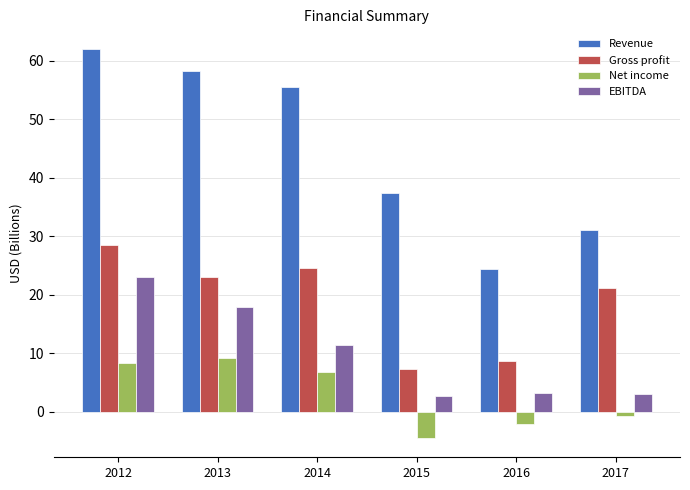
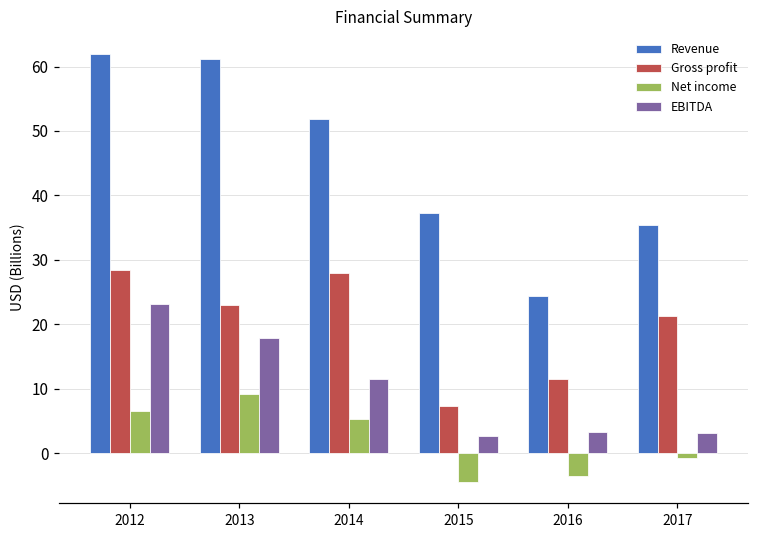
  {
    "Revenue": {
      "2012": 62,
-     "2013": 58,
-     "2014": 56,
+     "2013": 61,
+     "2014": 52,
      "2015": 37,
      "2016": 24,
-     "2017": 31
+     "2017": 35
    },
    "Gross profit": {
      "2012": 28,
      "2013": 23,
-     "2014": 25,
+     "2014": 28,
      "2015": 7,
-     "2016": 9,
+     "2016": 11,
      "2017": 21
    },
    "Net income": {
-     "2012": 8,
+     "2012": 7,
      "2013": 9,
-     "2014": 7,
+     "2014": 5,
      "2015": -4,
-     "2016": -2,
+     "2016": -4,
      "2017": -1
    },
    "EBITDA": {
      "2012": 23,
      "2013": 18,
      "2014": 11,
      "2015": 3,
      "2016": 3,
      "2017": 3
    }
  }
